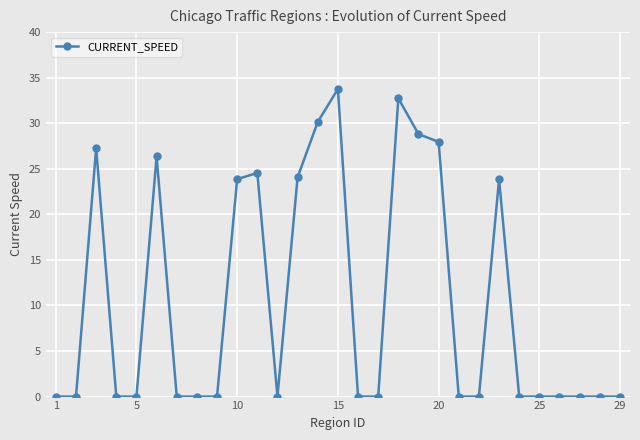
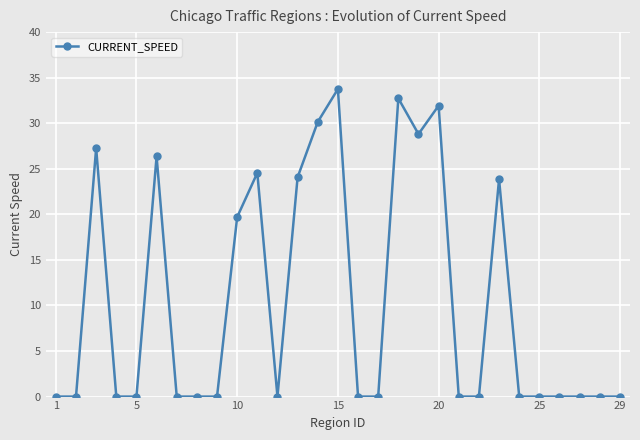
  {
    "1": 0,
    "5": 0,
-   "10": 24,
+   "10": 20,
    "15": 34,
-   "20": 28,
+   "20": 32,
    "25": 0,
    "29": 0
  }
